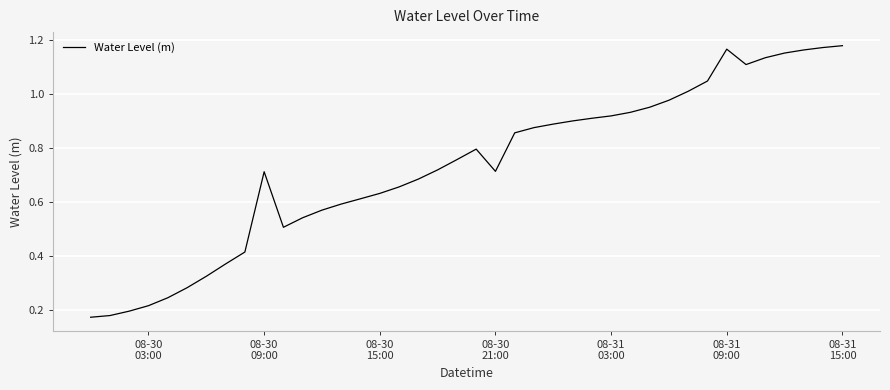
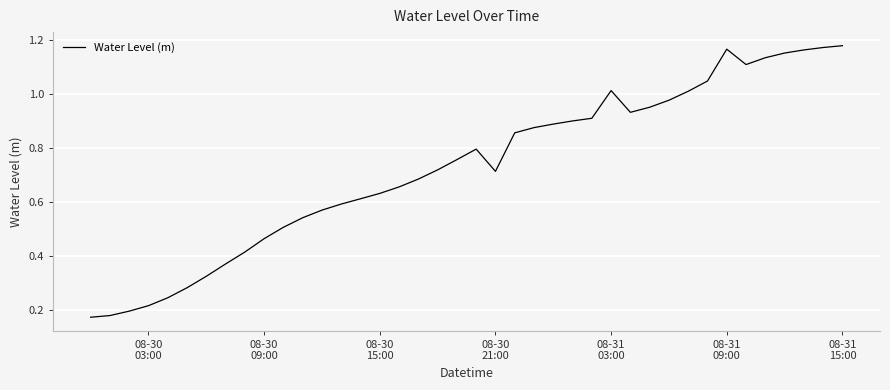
  {
    "08-30 03:00": 0.22,
-   "08-30 09:00": 0.71,
+   "08-30 09:00": 0.46,
    "08-30 15:00": 0.63,
    "08-30 21:00": 0.71,
-   "08-31 03:00": 0.92,
+   "08-31 03:00": 1.01,
    "08-31 09:00": 1.17,
    "08-31 15:00": 1.18
  }
